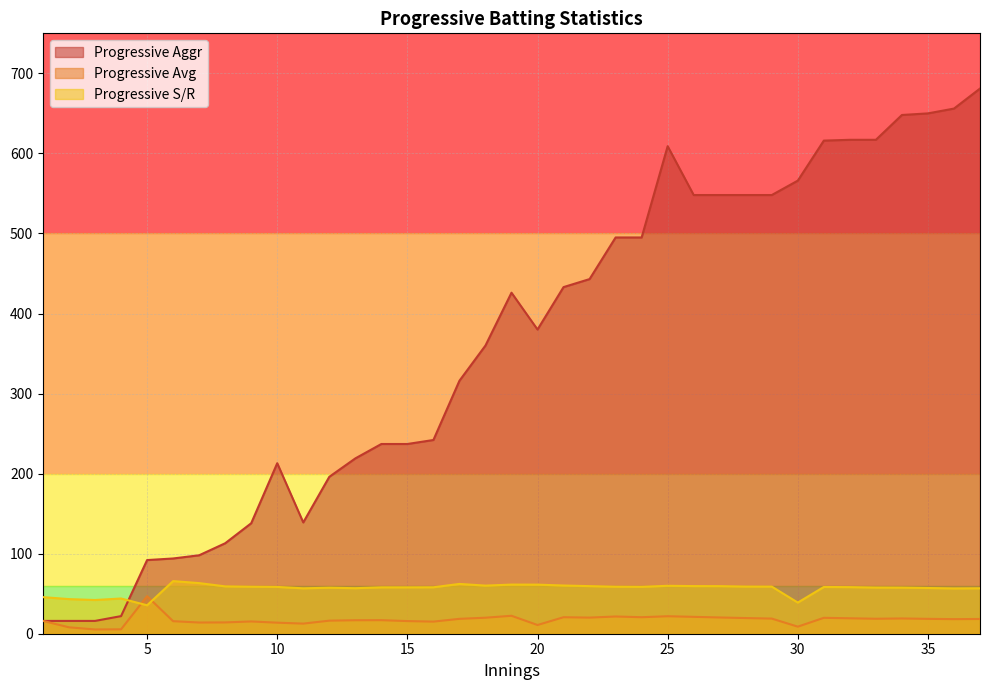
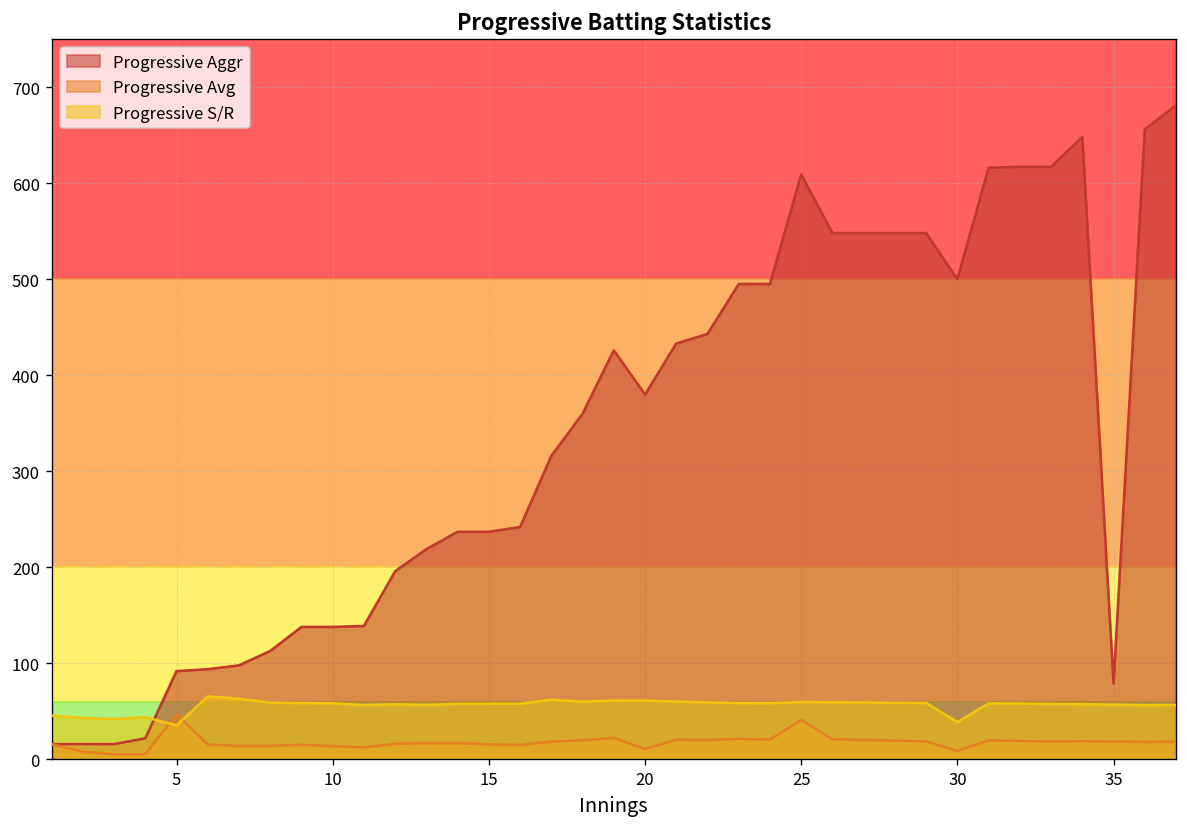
  {
    "Progressive Aggr": {
      "5": 90,
-     "10": 210,
+     "10": 140,
      "15": 240,
      "20": 380,
      "25": 610,
-     "30": 570,
-     "35": 650
+     "30": 500,
+     "35": 80
    },
    "Progressive Avg": {
      "5": 50,
      "10": 10,
      "15": 20,
      "20": 10,
-     "25": 20,
+     "25": 40,
      "30": 10,
      "35": 20
    },
    "Progressive S/R": {
      "5": 40,
      "10": 60,
      "15": 60,
      "20": 60,
      "25": 60,
      "30": 40,
      "35": 60
    }
  }
